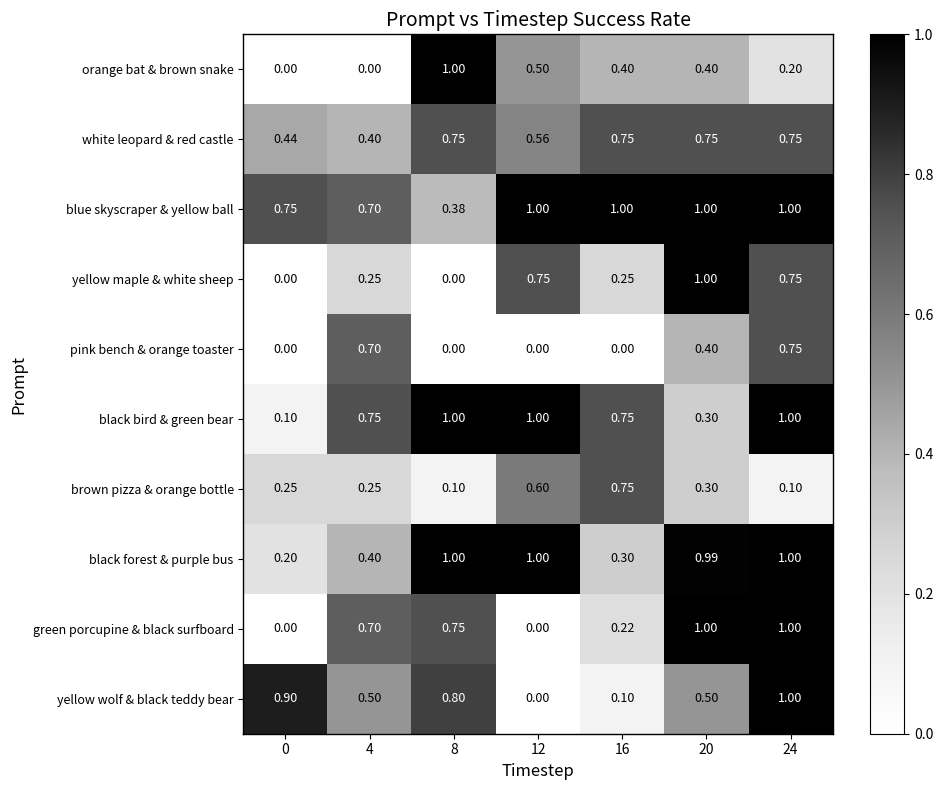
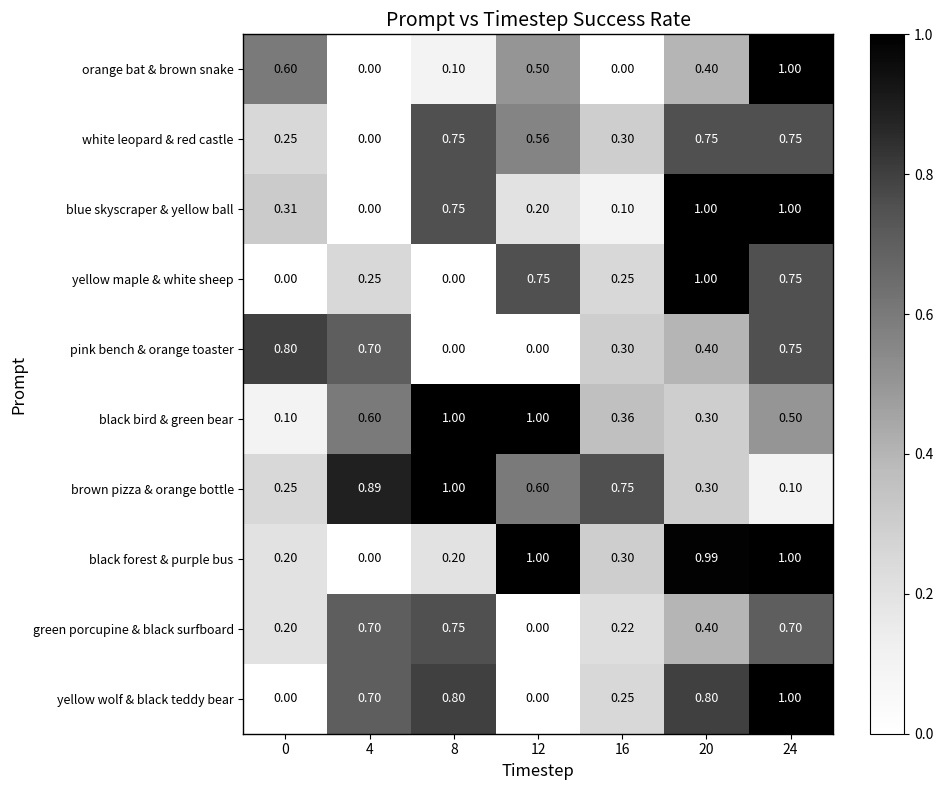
  {
    "orange bat & brown snake": {
-     "0": 0.00,
+     "0": 0.60,
      "4": 0.00,
-     "8": 1.00,
+     "8": 0.10,
      "12": 0.50,
-     "16": 0.40,
+     "16": 0.00,
      "20": 0.40,
-     "24": 0.20
+     "24": 1.00
    },
    "white leopard & red castle": {
-     "0": 0.44,
-     "4": 0.40,
+     "0": 0.25,
+     "4": 0.00,
      "8": 0.75,
      "12": 0.56,
-     "16": 0.75,
+     "16": 0.30,
      "20": 0.75,
      "24": 0.75
    },
    "blue skyscraper & yellow ball": {
-     "0": 0.75,
-     "4": 0.70,
-     "8": 0.38,
-     "12": 1.00,
-     "16": 1.00,
+     "0": 0.31,
+     "4": 0.00,
+     "8": 0.75,
+     "12": 0.20,
+     "16": 0.10,
      "20": 1.00,
      "24": 1.00
    },
    "yellow maple & white sheep": {
      "0": 0.00,
      "4": 0.25,
      "8": 0.00,
      "12": 0.75,
      "16": 0.25,
      "20": 1.00,
      "24": 0.75
    },
    "pink bench & orange toaster": {
-     "0": 0.00,
+     "0": 0.80,
      "4": 0.70,
      "8": 0.00,
      "12": 0.00,
-     "16": 0.00,
+     "16": 0.30,
      "20": 0.40,
      "24": 0.75
    },
    "black bird & green bear": {
      "0": 0.10,
-     "4": 0.75,
+     "4": 0.60,
      "8": 1.00,
      "12": 1.00,
-     "16": 0.75,
+     "16": 0.36,
      "20": 0.30,
-     "24": 1.00
+     "24": 0.50
    },
    "brown pizza & orange bottle": {
      "0": 0.25,
-     "4": 0.25,
-     "8": 0.10,
+     "4": 0.89,
+     "8": 1.00,
      "12": 0.60,
      "16": 0.75,
      "20": 0.30,
      "24": 0.10
    },
    "black forest & purple bus": {
      "0": 0.20,
-     "4": 0.40,
-     "8": 1.00,
+     "4": 0.00,
+     "8": 0.20,
      "12": 1.00,
      "16": 0.30,
      "20": 0.99,
      "24": 1.00
    },
    "green porcupine & black surfboard": {
-     "0": 0.00,
+     "0": 0.20,
      "4": 0.70,
      "8": 0.75,
      "12": 0.00,
      "16": 0.22,
-     "20": 1.00,
-     "24": 1.00
+     "20": 0.40,
+     "24": 0.70
    },
    "yellow wolf & black teddy bear": {
-     "0": 0.90,
-     "4": 0.50,
+     "0": 0.00,
+     "4": 0.70,
      "8": 0.80,
      "12": 0.00,
-     "16": 0.10,
-     "20": 0.50,
+     "16": 0.25,
+     "20": 0.80,
      "24": 1.00
    }
  }
